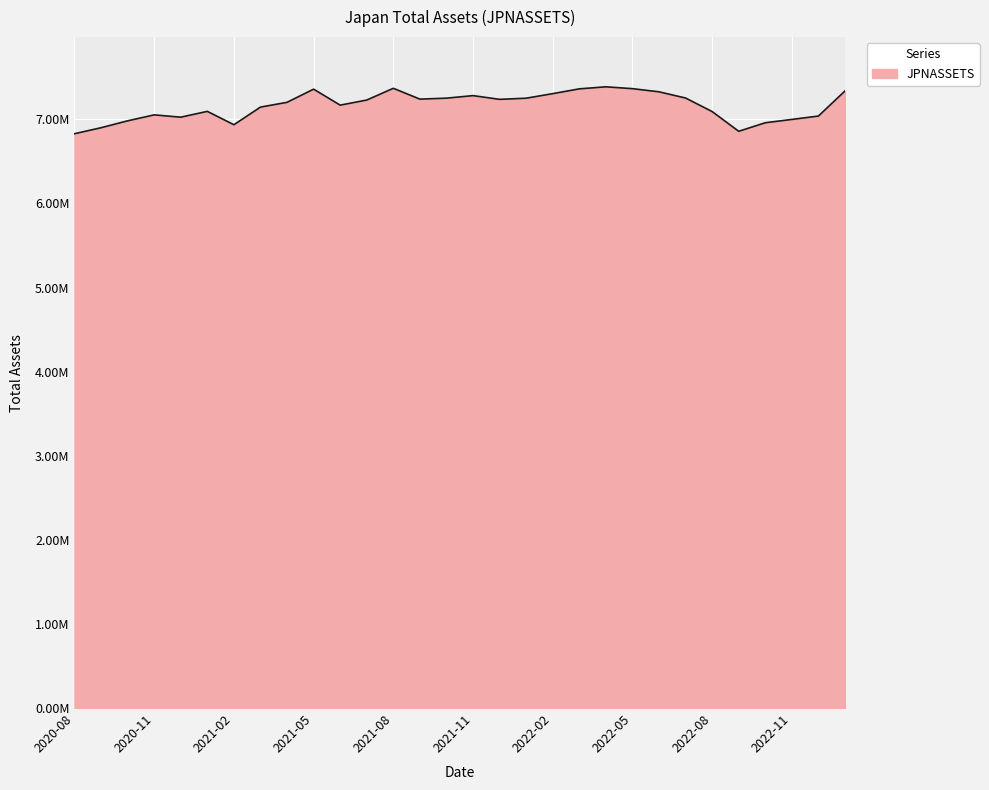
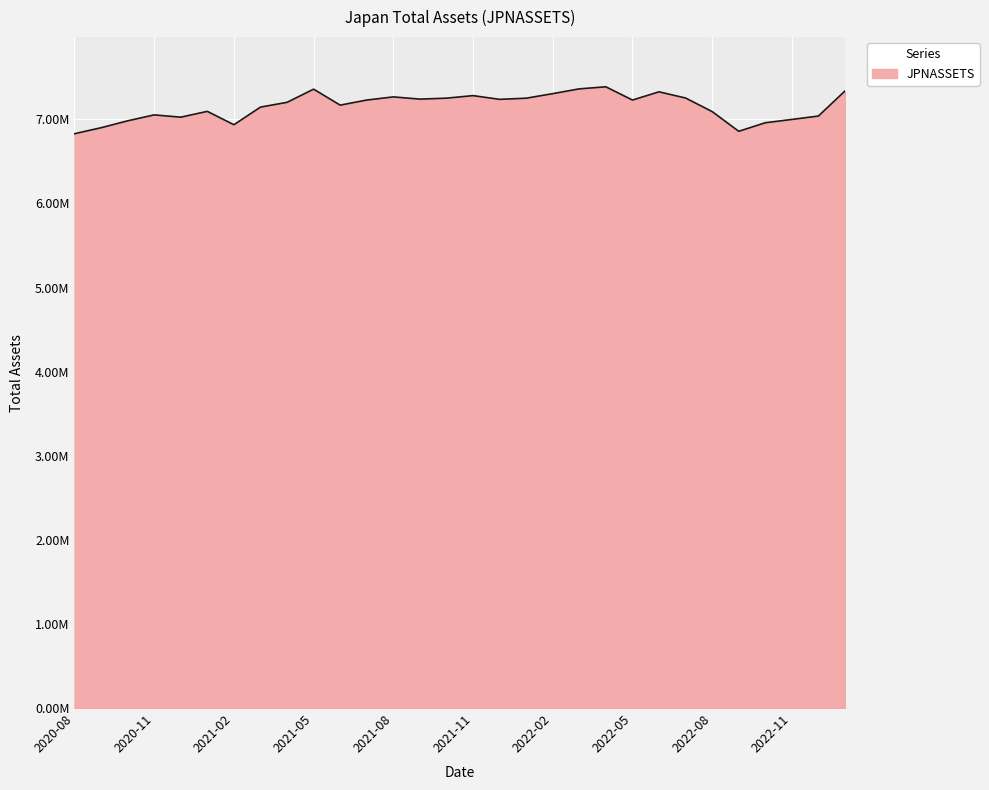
  {
    "2020-08": 6800000,
    "2020-11": 7100000,
    "2021-02": 6900000,
    "2021-05": 7400000,
-   "2021-08": 7400000,
+   "2021-08": 7300000,
    "2021-11": 7300000,
    "2022-02": 7300000,
-   "2022-05": 7400000,
+   "2022-05": 7200000,
    "2022-08": 7100000,
    "2022-11": 7000000
  }
